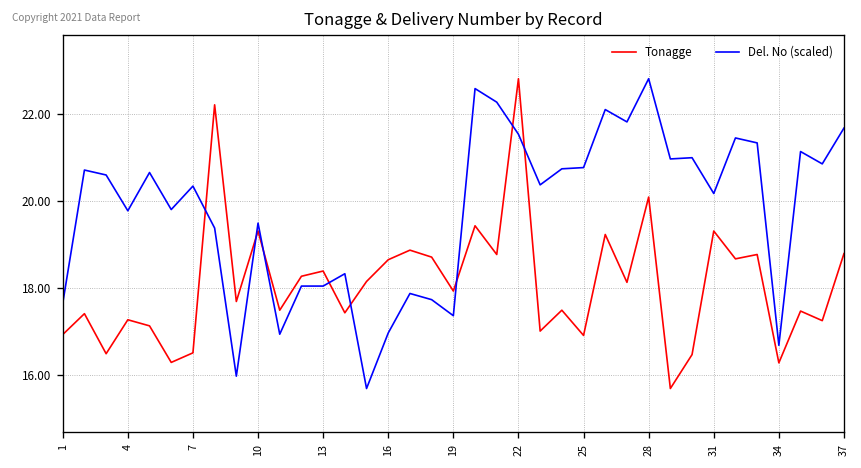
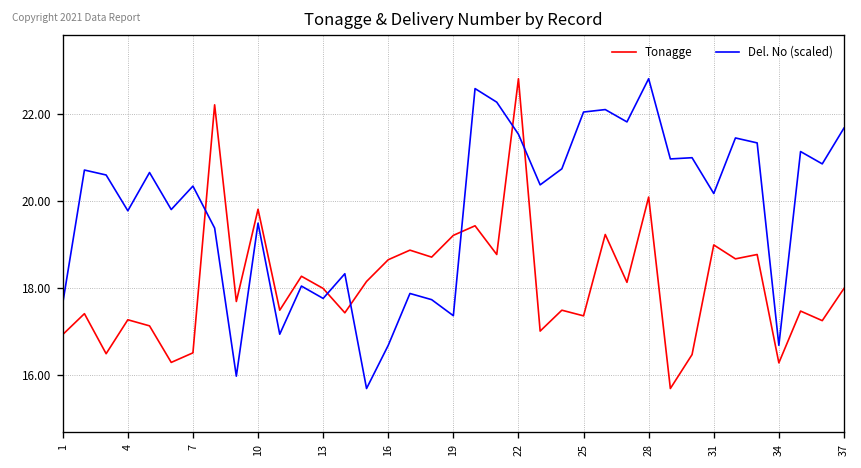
  {
    "Tonagge": {
      "1": 16.9,
      "4": 17.3,
      "7": 16.5,
-     "10": 19.3,
-     "13": 18.4,
+     "10": 19.8,
+     "13": 18.0,
      "16": 18.7,
-     "19": 17.9,
+     "19": 19.2,
      "22": 22.8,
-     "25": 16.9,
+     "25": 17.4,
      "28": 20.1,
-     "31": 19.3,
+     "31": 19.0,
      "34": 16.3,
-     "37": 18.8
+     "37": 18.0
    },
    "Del. No (scaled)": {
      "1": 17.7,
      "4": 19.8,
      "7": 20.4,
      "10": 19.5,
-     "13": 18.1,
-     "16": 17.0,
+     "13": 17.8,
+     "16": 16.7,
      "19": 17.4,
      "22": 21.5,
-     "25": 20.8,
+     "25": 22.1,
      "28": 22.8,
      "31": 20.2,
      "34": 16.7,
      "37": 21.7
    }
  }
